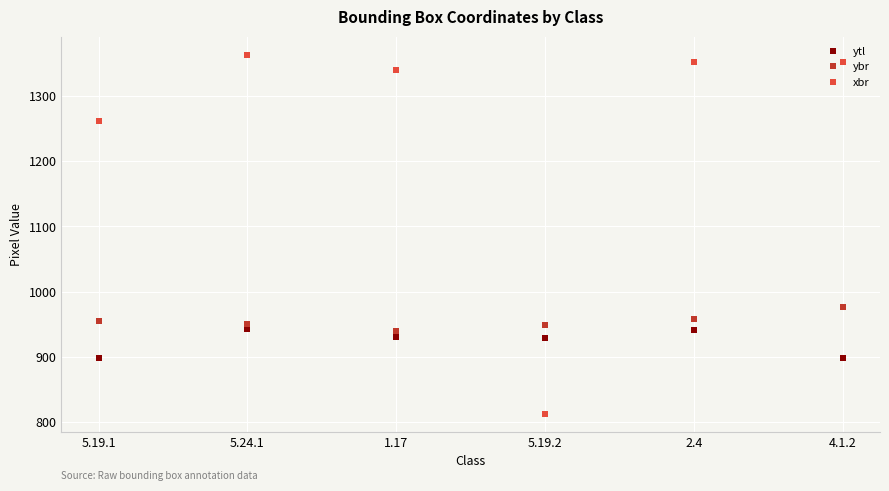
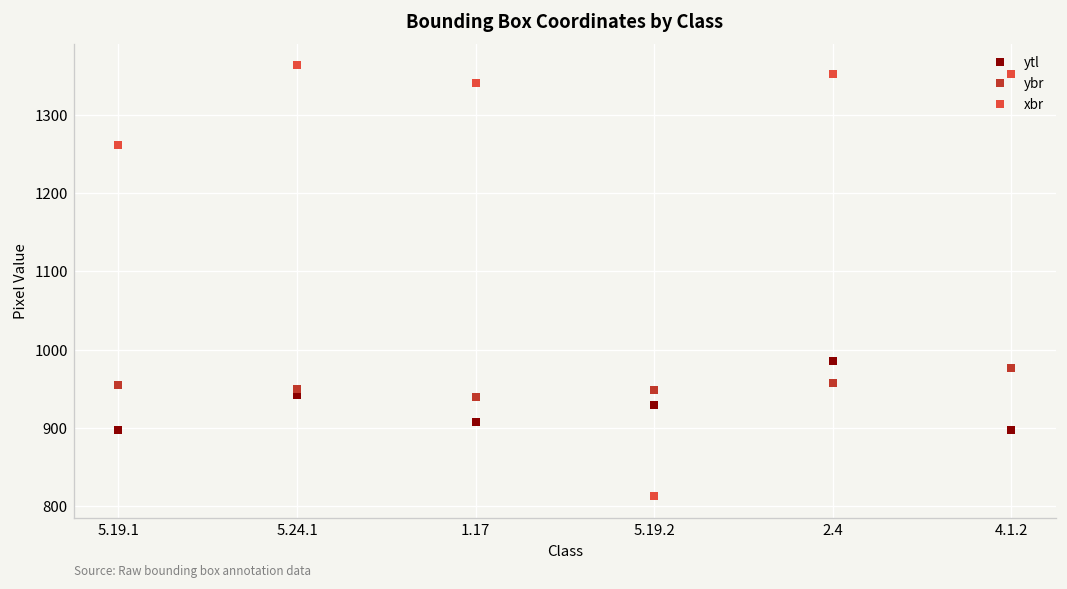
  {
    "ytl": {
      "5.19.1": 900,
      "5.24.1": 940,
-     "1.17": 930,
+     "1.17": 910,
      "5.19.2": 930,
-     "2.4": 940,
+     "2.4": 990,
      "4.1.2": 900
    }
  }
